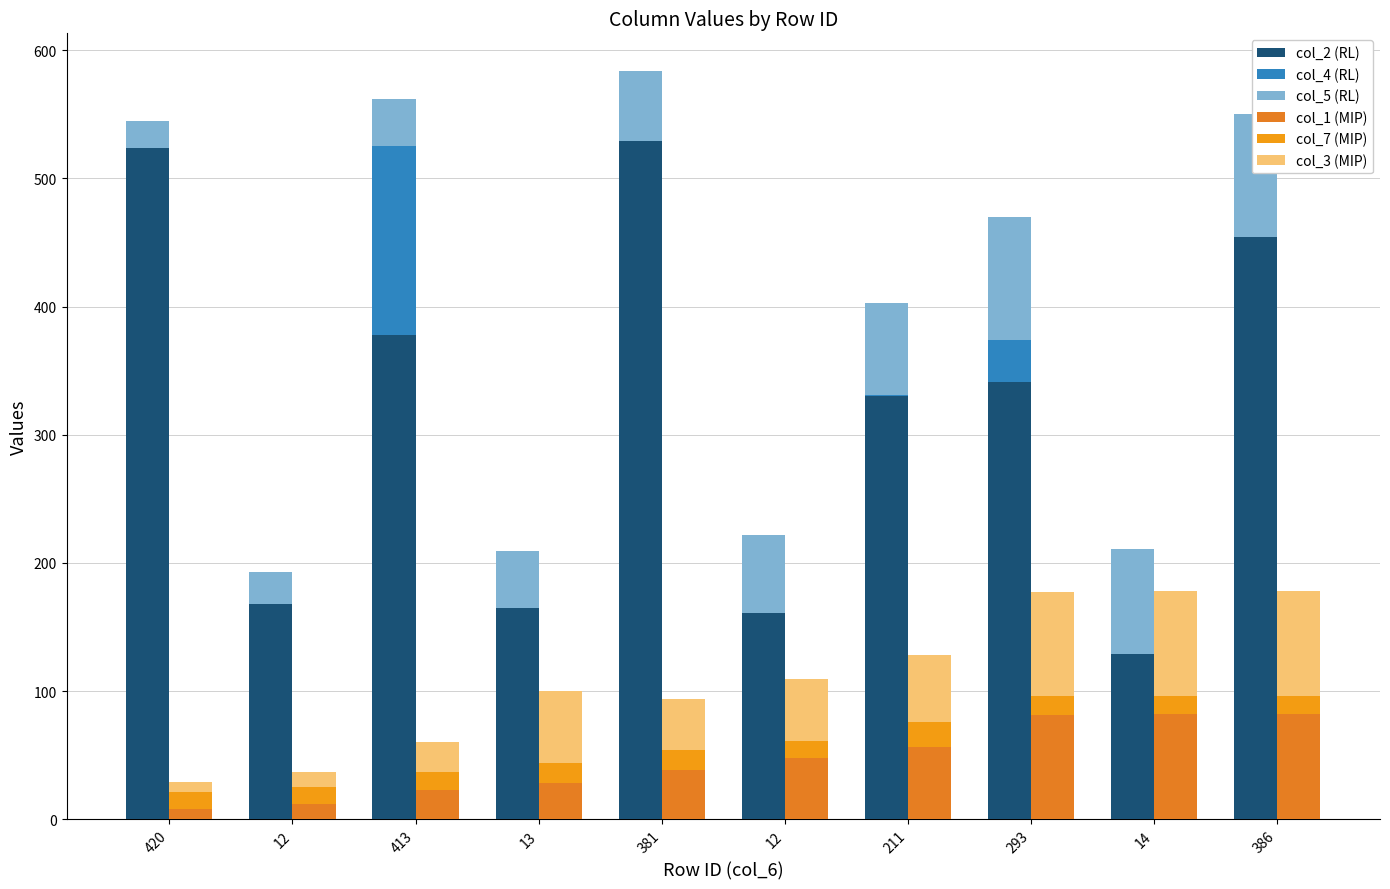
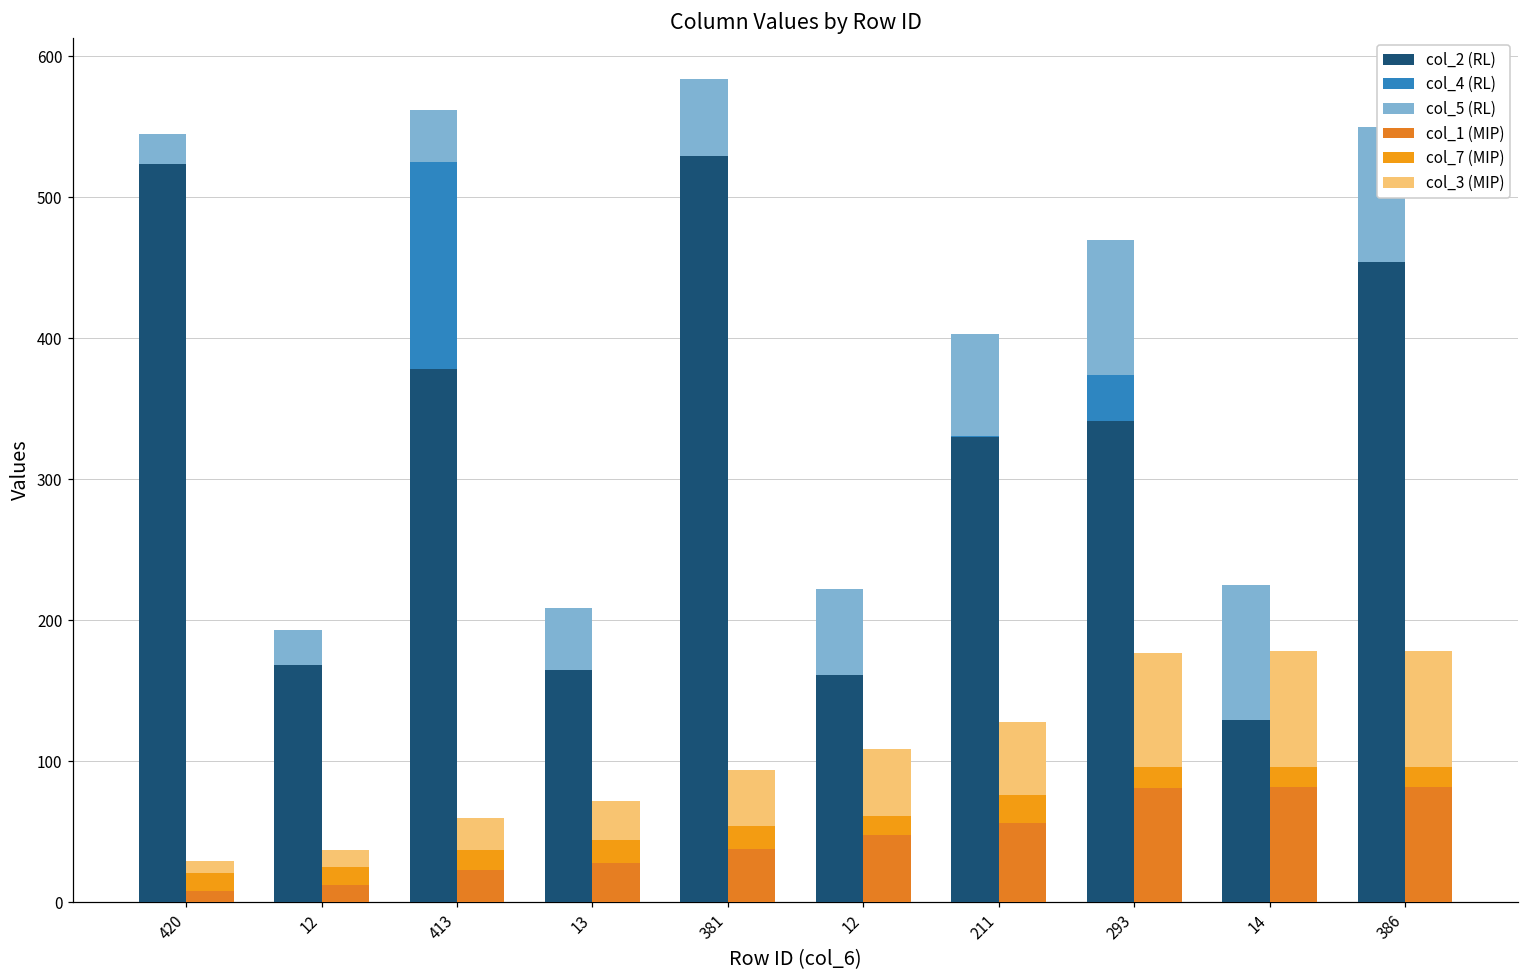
  {
    "col_2 (RL)": {
      "420": 524,
      "413": 378,
      "13": 165,
      "381": 529,
      "211": 330,
      "293": 341,
      "14": 129
    },
    "col_5 (RL)": {
      "420": 21,
      "413": 37,
      "13": 44,
      "381": 55,
      "211": 72,
      "293": 96,
-     "14": 82
+     "14": 96
    },
    "col_3 (MIP)": {
      "420": 8,
      "413": 23,
-     "13": 56,
+     "13": 28,
      "381": 40,
      "211": 52,
      "293": 81,
      "14": 82,
      "386": 82
    }
  }
